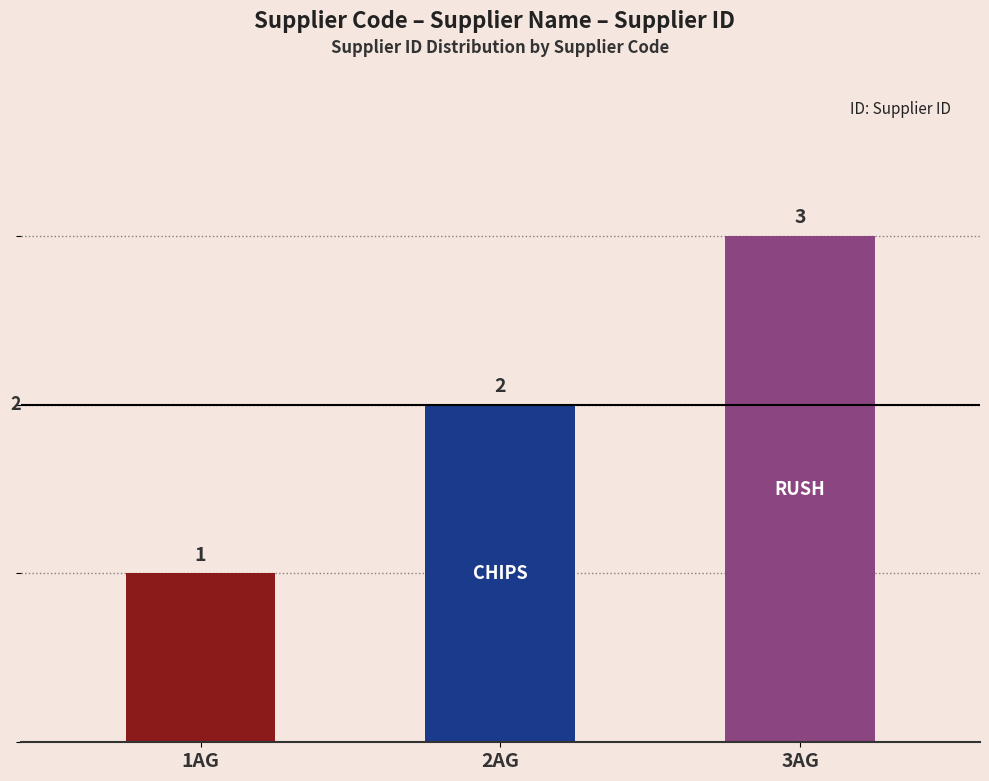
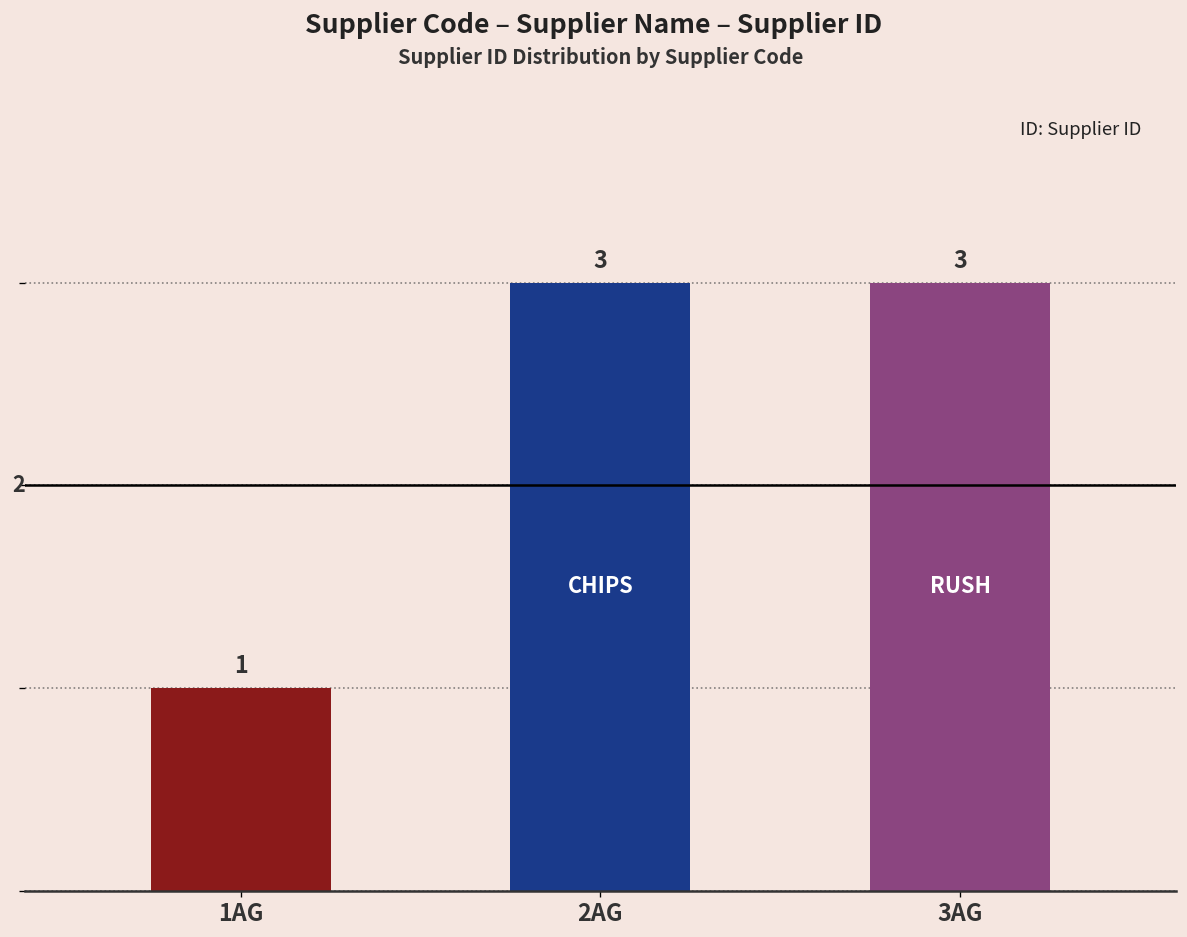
  {
    "1AG": 1,
-   "2AG": 2,
+   "2AG": 3,
    "3AG": 3
  }
